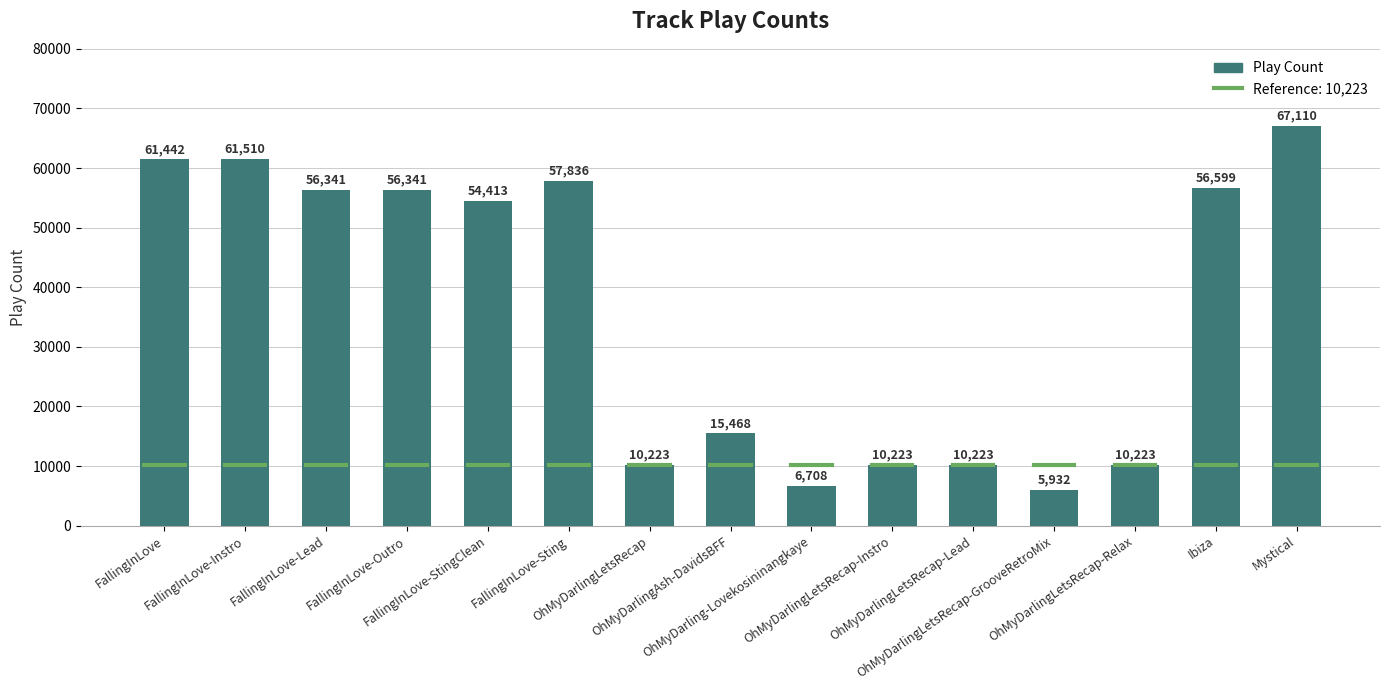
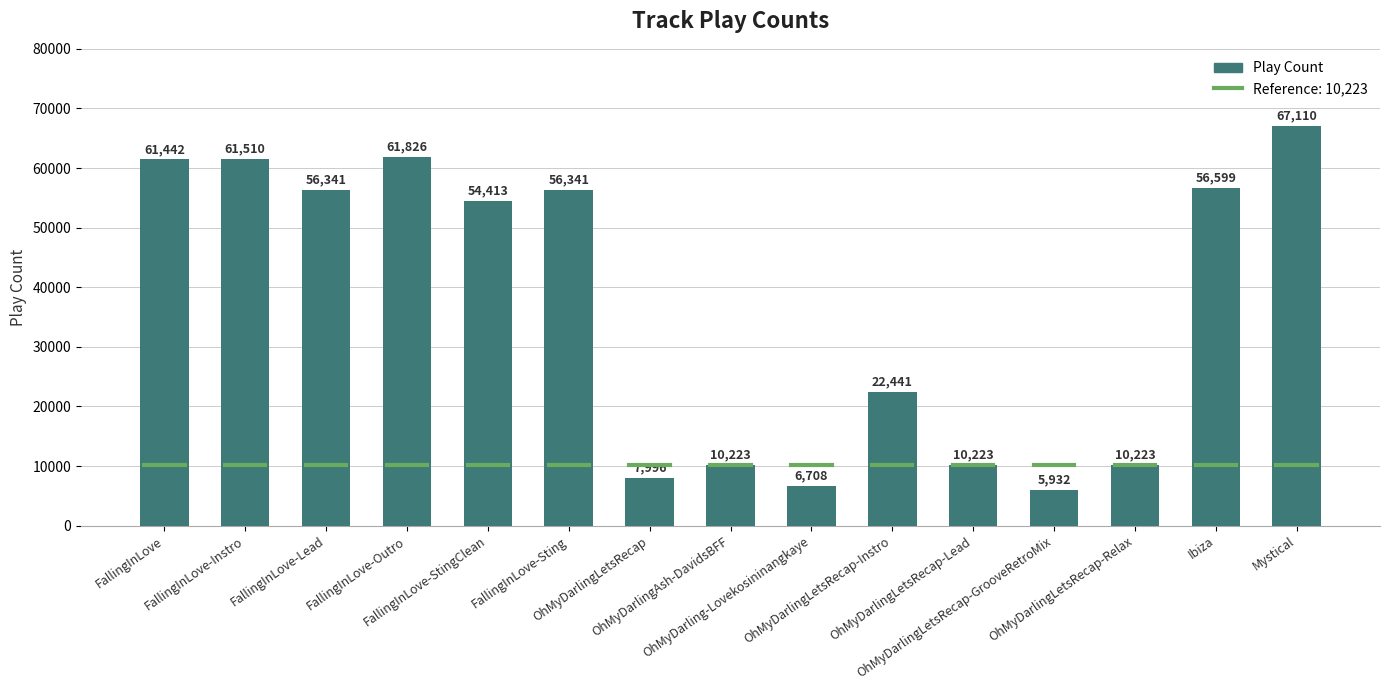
  {
    "Play Count": {
      "FallingInLove": "61,442",
      "FallingInLove-Instro": "61,510",
      "FallingInLove-Lead": "56,341",
-     "FallingInLove-Outro": "56,341",
+     "FallingInLove-Outro": "61,826",
      "FallingInLove-StingClean": "54,413",
-     "FallingInLove-Sting": "57,836",
-     "OhMyDarlingLetsRecap": "10,223",
-     "OhMyDarlingAsh-DavidsBFF": "15,468",
+     "FallingInLove-Sting": "56,341",
+     "OhMyDarlingLetsRecap": "7,996",
+     "OhMyDarlingAsh-DavidsBFF": "10,223",
      "OhMyDarling-Lovekosininangkaye": "6,708",
-     "OhMyDarlingLetsRecap-Instro": "10,223",
+     "OhMyDarlingLetsRecap-Instro": "22,441",
      "OhMyDarlingLetsRecap-Lead": "10,223",
      "OhMyDarlingLetsRecap-GrooveRetroMix": "5,932",
      "OhMyDarlingLetsRecap-Relax": "10,223",
      "Ibiza": "56,599",
      "Mystical": "67,110"
    }
  }
